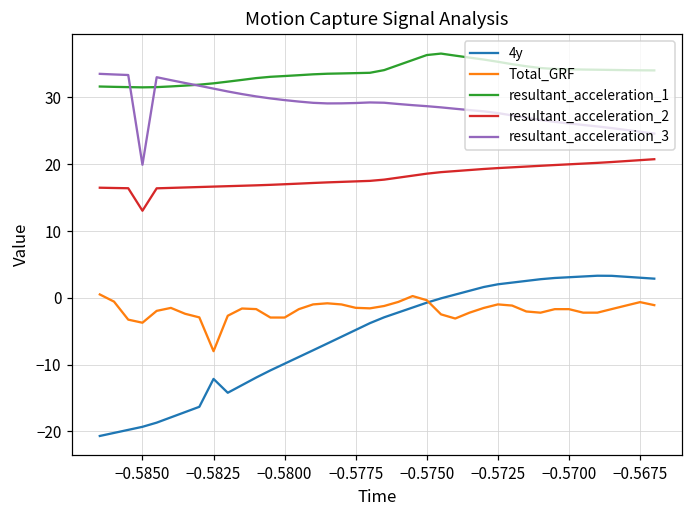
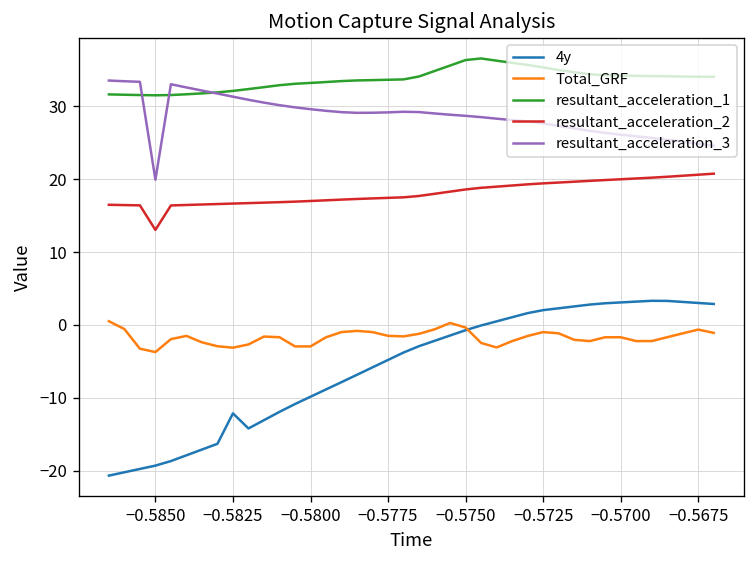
  {
    "4y": {
      "−0.5850": -19,
      "−0.5825": -12,
      "−0.5800": -10,
      "−0.5775": -5,
      "−0.5725": 2,
      "−0.5700": 3,
      "−0.5675": 3
    },
    "Total_GRF": {
      "−0.5850": -4,
-     "−0.5825": -8,
+     "−0.5825": -3,
      "−0.5800": -3,
      "−0.5775": -2,
      "−0.5725": -1,
      "−0.5700": -2,
      "−0.5675": -1
    },
    "resultant_acceleration_1": {
      "−0.5850": 32,
      "−0.5825": 32,
      "−0.5800": 33,
      "−0.5775": 34,
      "−0.5750": 36
    },
    "resultant_acceleration_2": {
      "−0.5850": 13,
      "−0.5825": 17,
      "−0.5800": 17,
      "−0.5775": 17,
      "−0.5750": 19,
      "−0.5725": 19,
      "−0.5700": 20,
      "−0.5675": 21
    },
    "resultant_acceleration_3": {
      "−0.5850": 20,
      "−0.5825": 31,
      "−0.5800": 30,
      "−0.5775": 29,
      "−0.5750": 29
    }
  }
